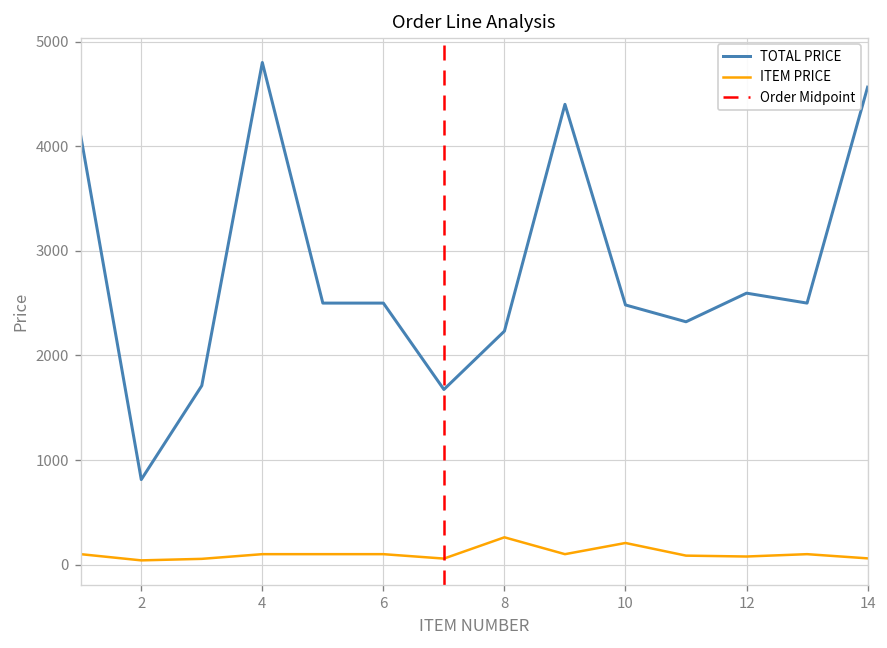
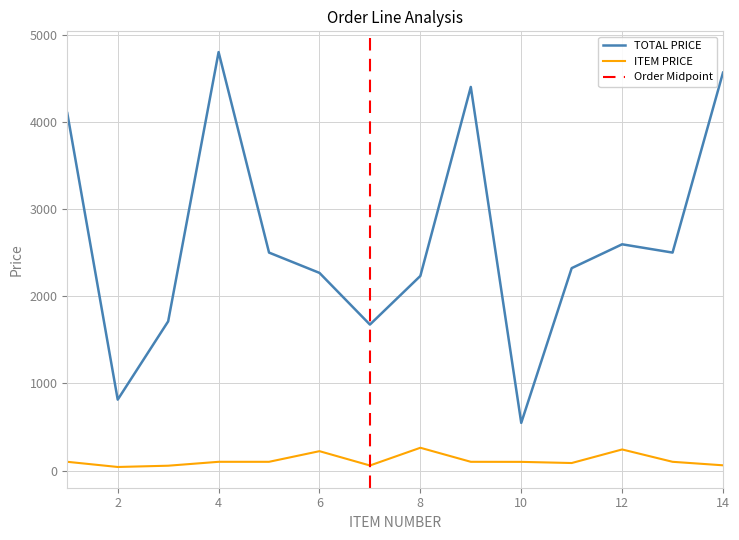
  {
    "TOTAL PRICE": {
      "2": 800,
      "4": 4800,
-     "6": 2500,
+     "6": 2300,
      "8": 2200,
-     "10": 2500,
+     "10": 500,
      "12": 2600,
      "14": 4600
    },
    "ITEM PRICE": {
      "2": 0,
      "4": 100,
-     "6": 100,
+     "6": 200,
      "8": 300,
-     "10": 200,
-     "12": 100,
+     "10": 100,
+     "12": 200,
      "14": 100
    }
  }
